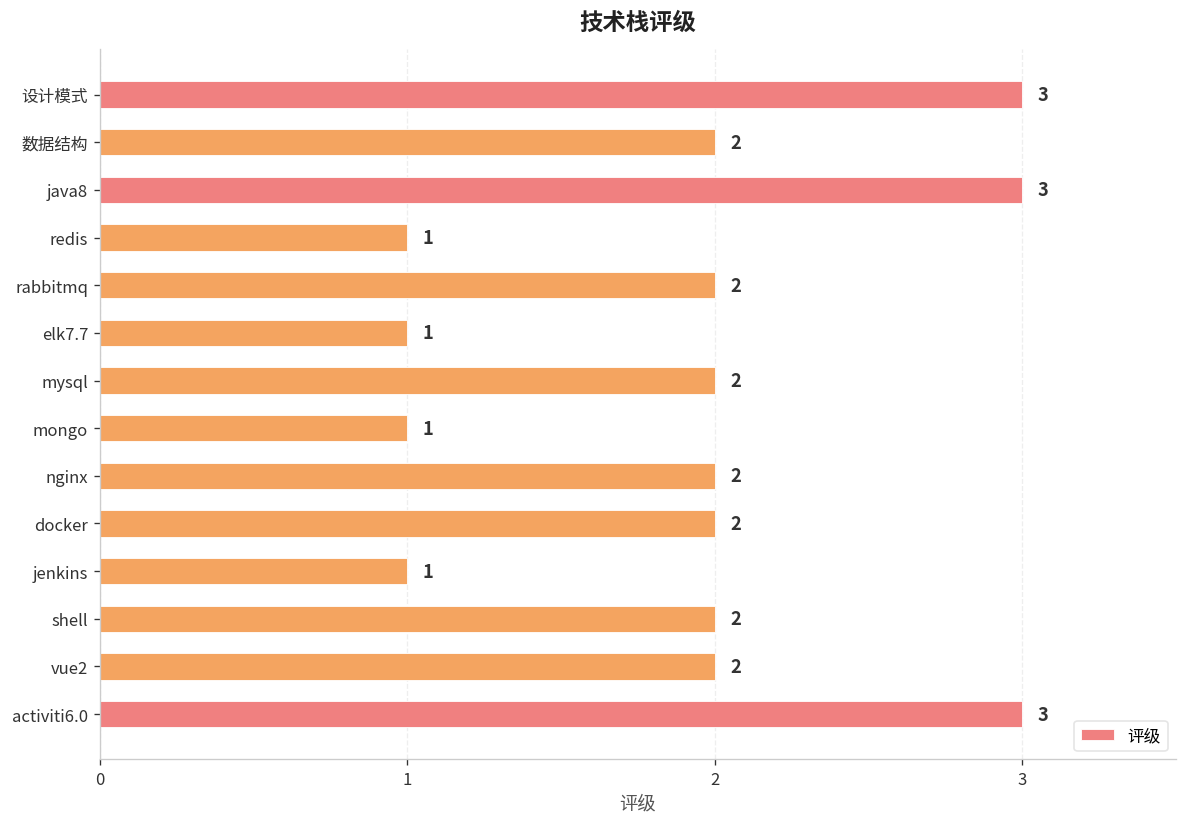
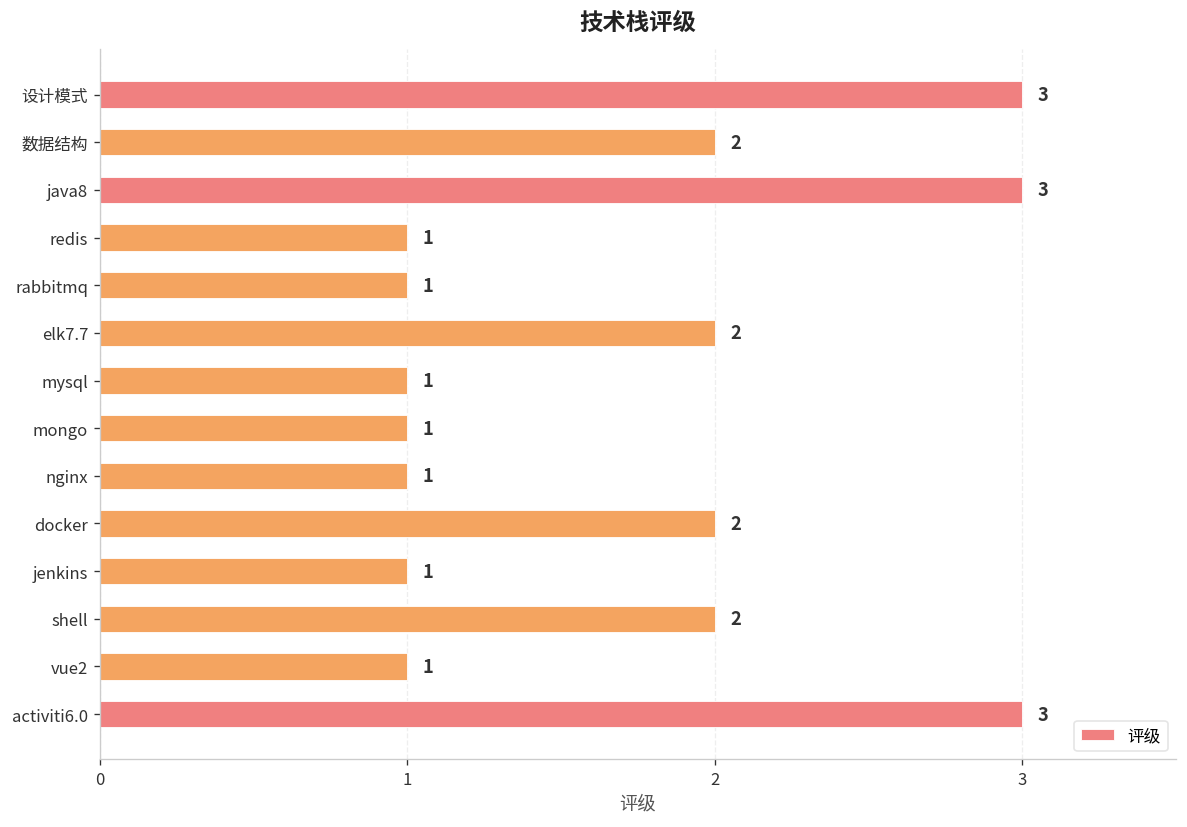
  {
    "设计模式": 3,
    "数据结构": 2,
    "java8": 3,
    "redis": 1,
-   "rabbitmq": 2,
-   "elk7.7": 1,
-   "mysql": 2,
+   "rabbitmq": 1,
+   "elk7.7": 2,
+   "mysql": 1,
    "mongo": 1,
-   "nginx": 2,
+   "nginx": 1,
    "docker": 2,
    "jenkins": 1,
    "shell": 2,
-   "vue2": 2,
+   "vue2": 1,
    "activiti6.0": 3
  }
